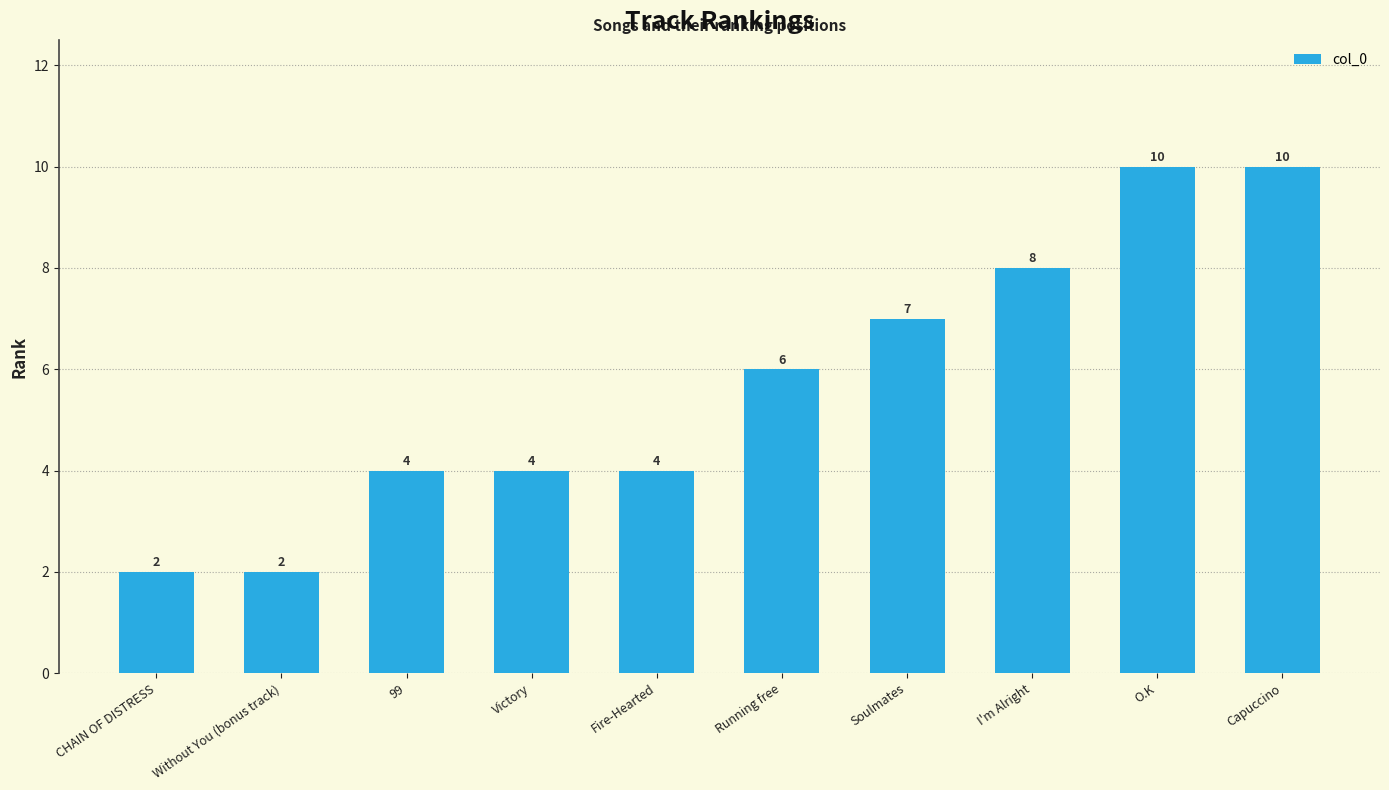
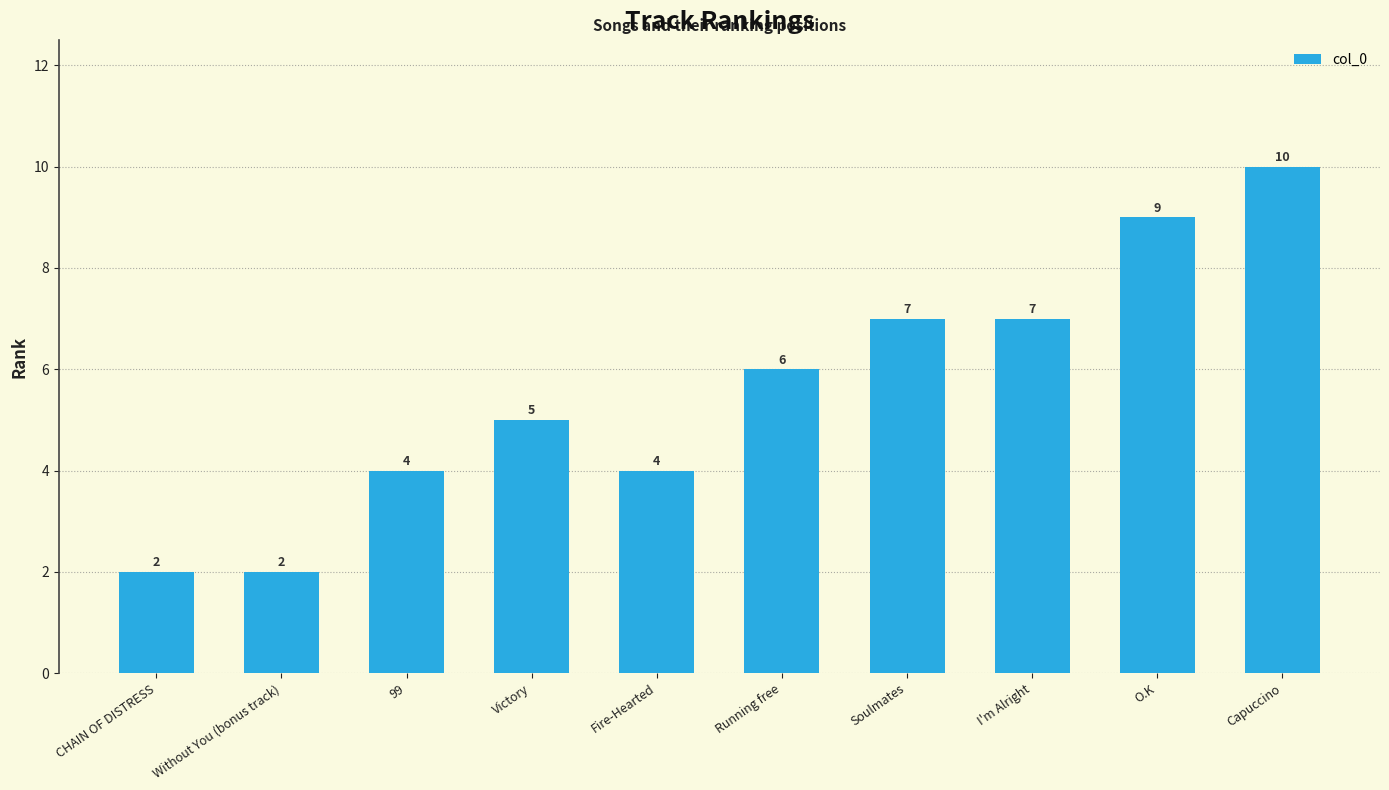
  {
    "CHAIN OF DISTRESS": 2,
    "Without You (bonus track)": 2,
    "99": 4,
-   "Victory": 4,
+   "Victory": 5,
    "Fire-Hearted": 4,
    "Running free": 6,
    "Soulmates": 7,
-   "I'm Alright": 8,
-   "O.K": 10,
+   "I'm Alright": 7,
+   "O.K": 9,
    "Capuccino": 10
  }
